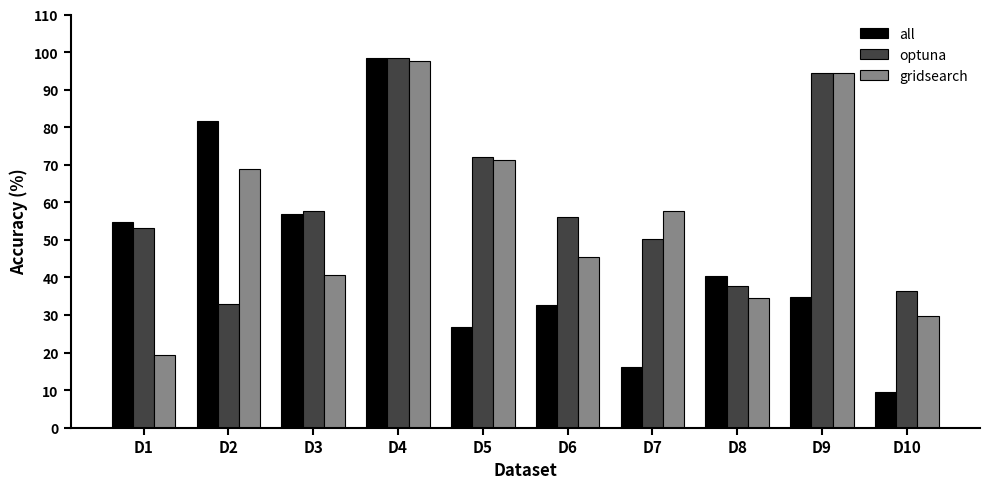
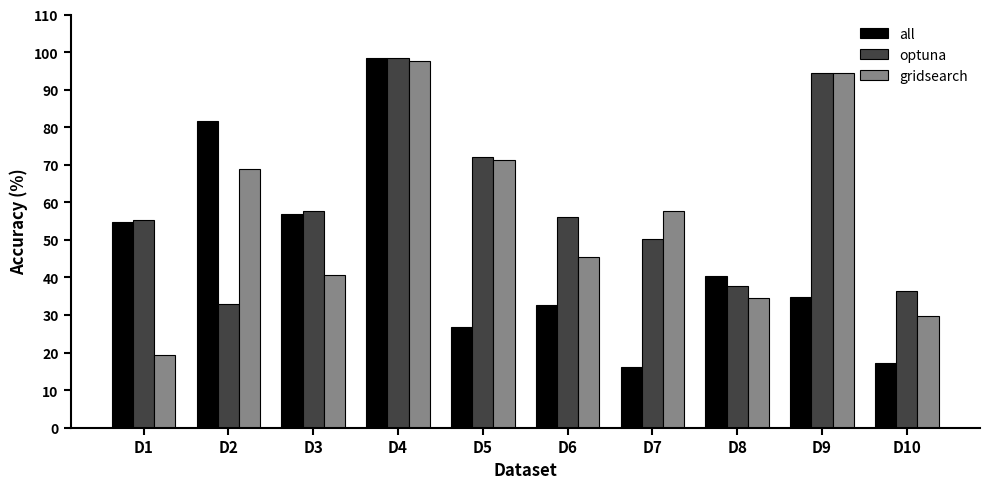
  {
    "all": {
      "D1": 55,
      "D2": 82,
      "D3": 57,
      "D4": 98,
      "D5": 27,
      "D6": 33,
      "D7": 16,
      "D8": 40,
      "D9": 35,
-     "D10": 9
+     "D10": 17
    },
    "optuna": {
-     "D1": 53,
+     "D1": 55,
      "D2": 33,
      "D3": 58,
      "D4": 98,
      "D5": 72,
      "D6": 56,
      "D7": 50,
      "D8": 38,
      "D9": 94,
      "D10": 36
    },
    "gridsearch": {
      "D1": 19,
      "D2": 69,
      "D3": 41,
      "D4": 98,
      "D5": 71,
      "D6": 46,
      "D7": 58,
      "D8": 35,
      "D9": 94,
      "D10": 30
    }
  }
